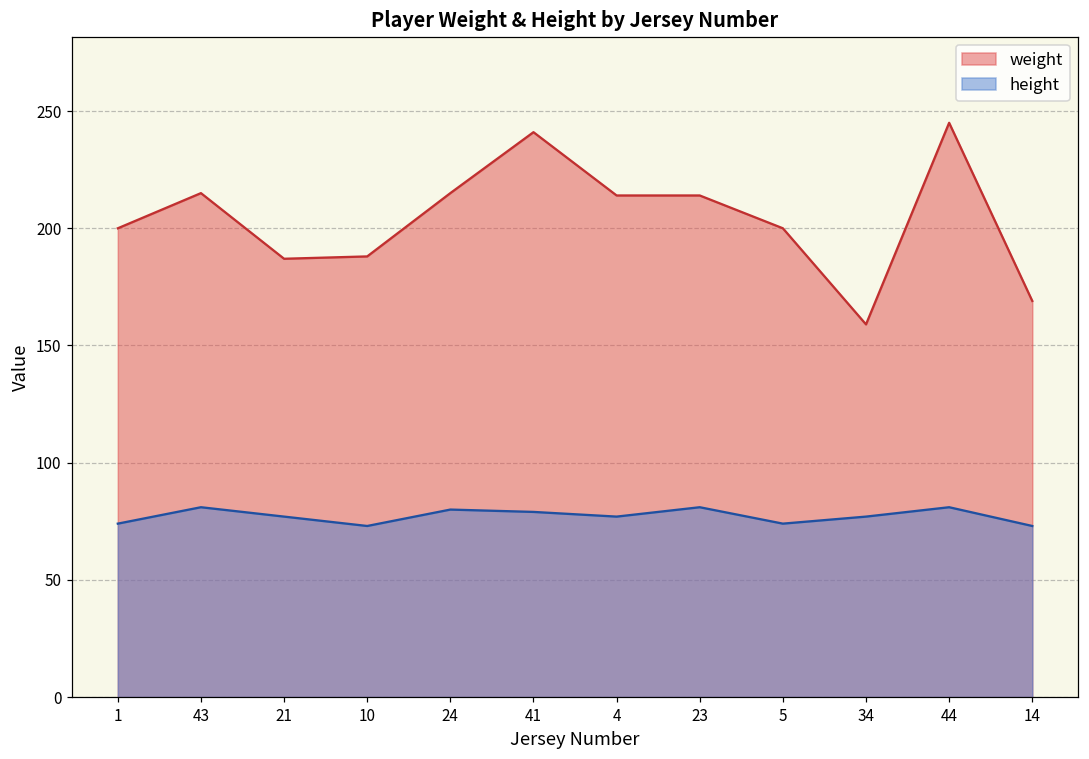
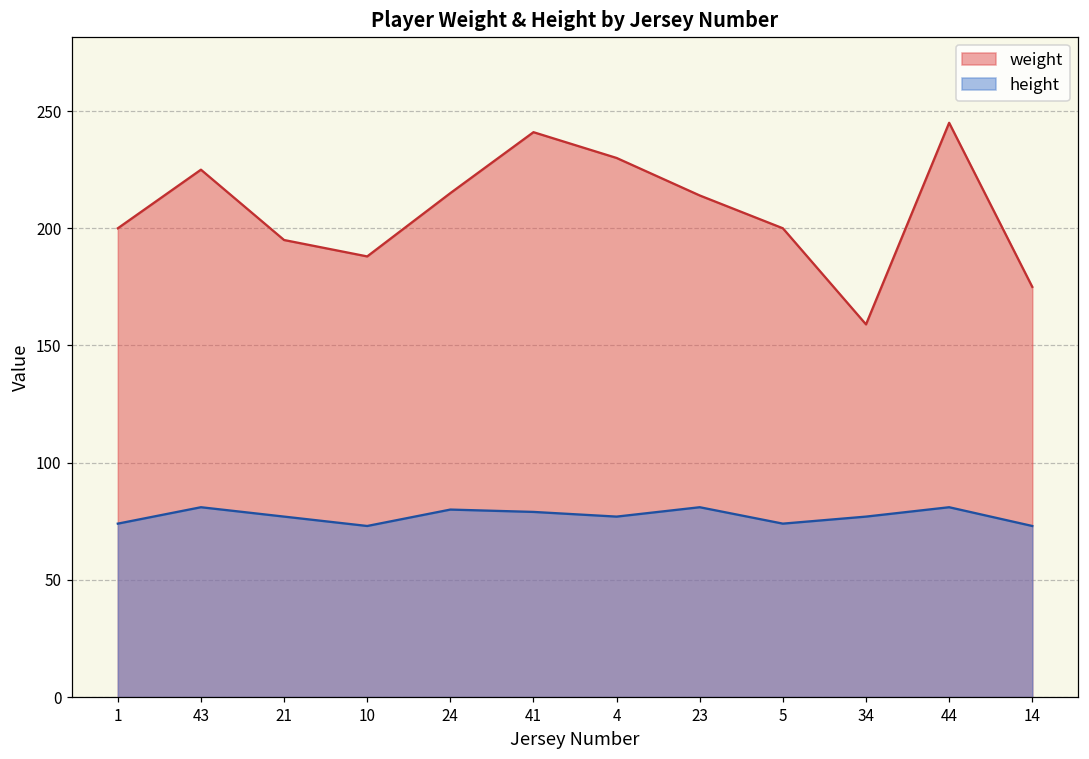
  {
    "weight": {
      "1": 200,
-     "43": 215,
-     "21": 187,
+     "43": 225,
+     "21": 195,
      "10": 188,
      "24": 215,
      "41": 241,
-     "4": 214,
+     "4": 230,
      "23": 214,
      "5": 200,
      "34": 159,
      "44": 245,
-     "14": 169
+     "14": 175
    },
    "height": {
      "1": 74,
      "43": 81,
      "21": 77,
      "10": 73,
      "24": 80,
      "41": 79,
      "4": 77,
      "23": 81,
      "5": 74,
      "34": 77,
      "44": 81,
      "14": 73
    }
  }
